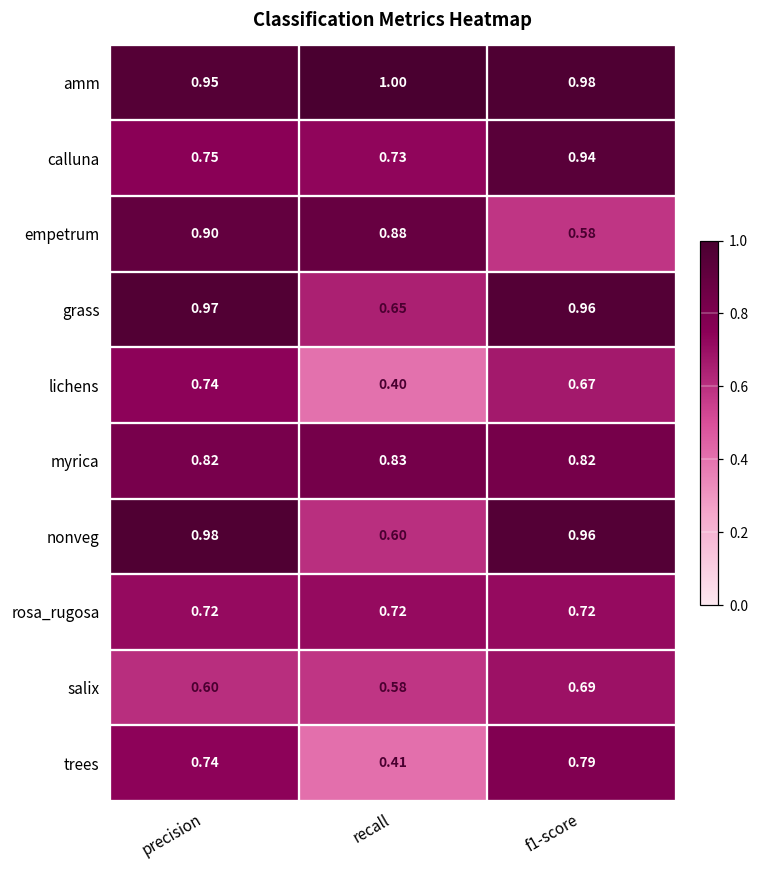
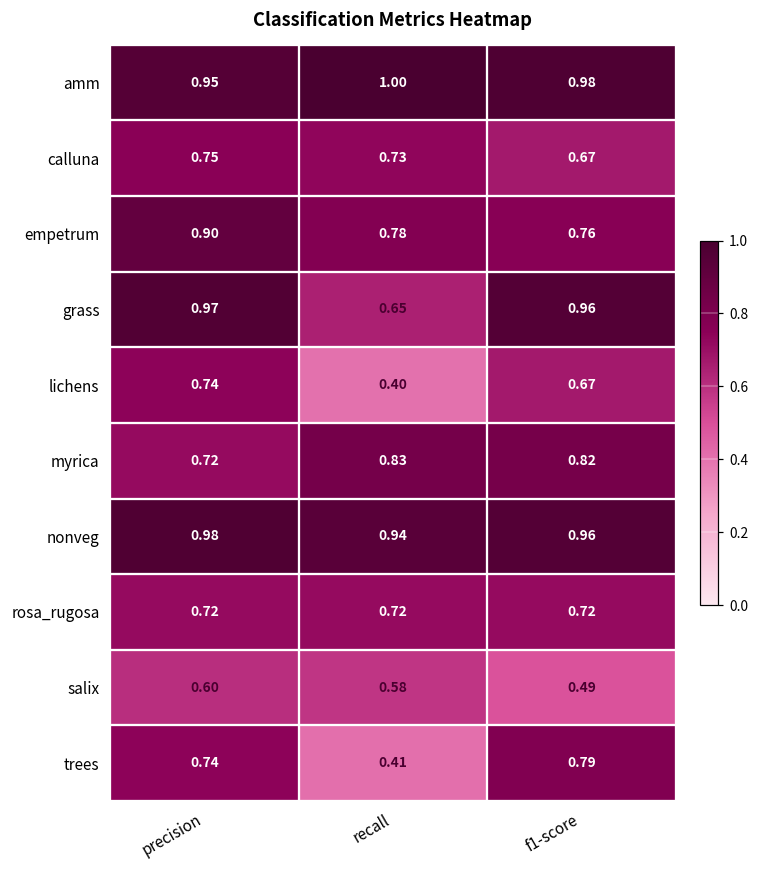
  {
    "amm": {
      "precision": 0.95,
      "recall": 1.00,
      "f1-score": 0.98
    },
    "calluna": {
      "precision": 0.75,
      "recall": 0.73,
-     "f1-score": 0.94
+     "f1-score": 0.67
    },
    "empetrum": {
      "precision": 0.90,
-     "recall": 0.88,
-     "f1-score": 0.58
+     "recall": 0.78,
+     "f1-score": 0.76
    },
    "grass": {
      "precision": 0.97,
      "recall": 0.65,
      "f1-score": 0.96
    },
    "lichens": {
      "precision": 0.74,
      "recall": 0.40,
      "f1-score": 0.67
    },
    "myrica": {
-     "precision": 0.82,
+     "precision": 0.72,
      "recall": 0.83,
      "f1-score": 0.82
    },
    "nonveg": {
      "precision": 0.98,
-     "recall": 0.60,
+     "recall": 0.94,
      "f1-score": 0.96
    },
    "rosa_rugosa": {
      "precision": 0.72,
      "recall": 0.72,
      "f1-score": 0.72
    },
    "salix": {
      "precision": 0.60,
      "recall": 0.58,
-     "f1-score": 0.69
+     "f1-score": 0.49
    },
    "trees": {
      "precision": 0.74,
      "recall": 0.41,
      "f1-score": 0.79
    }
  }
